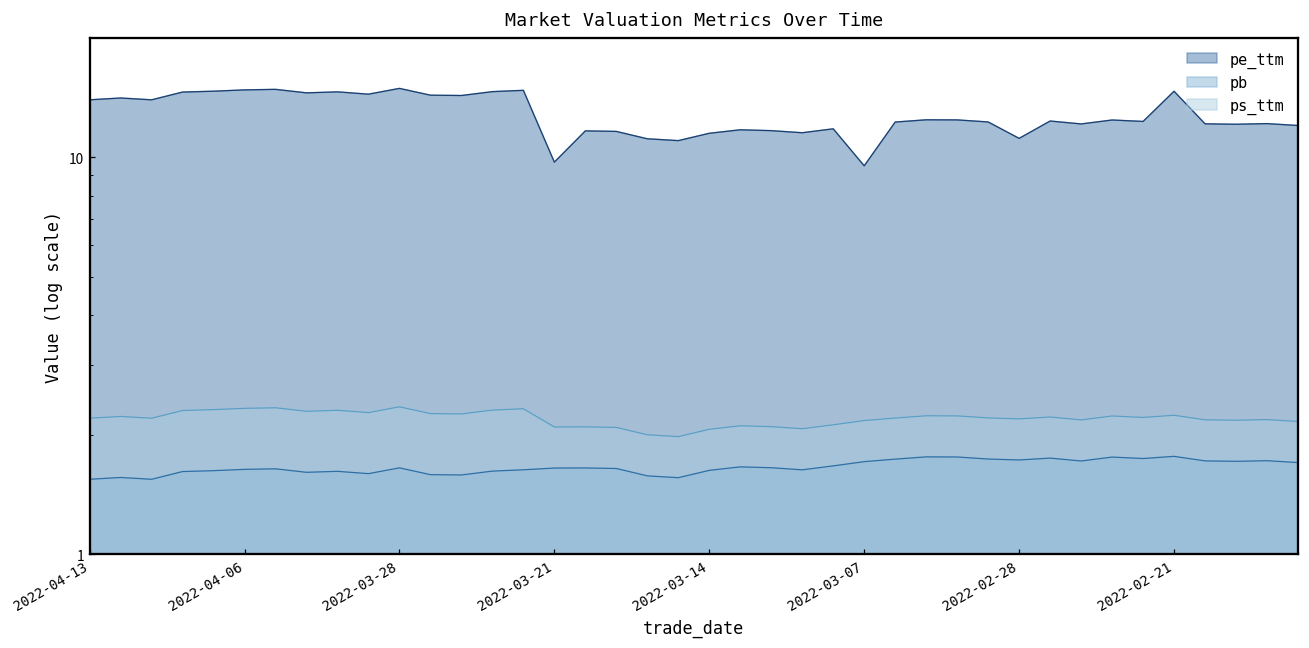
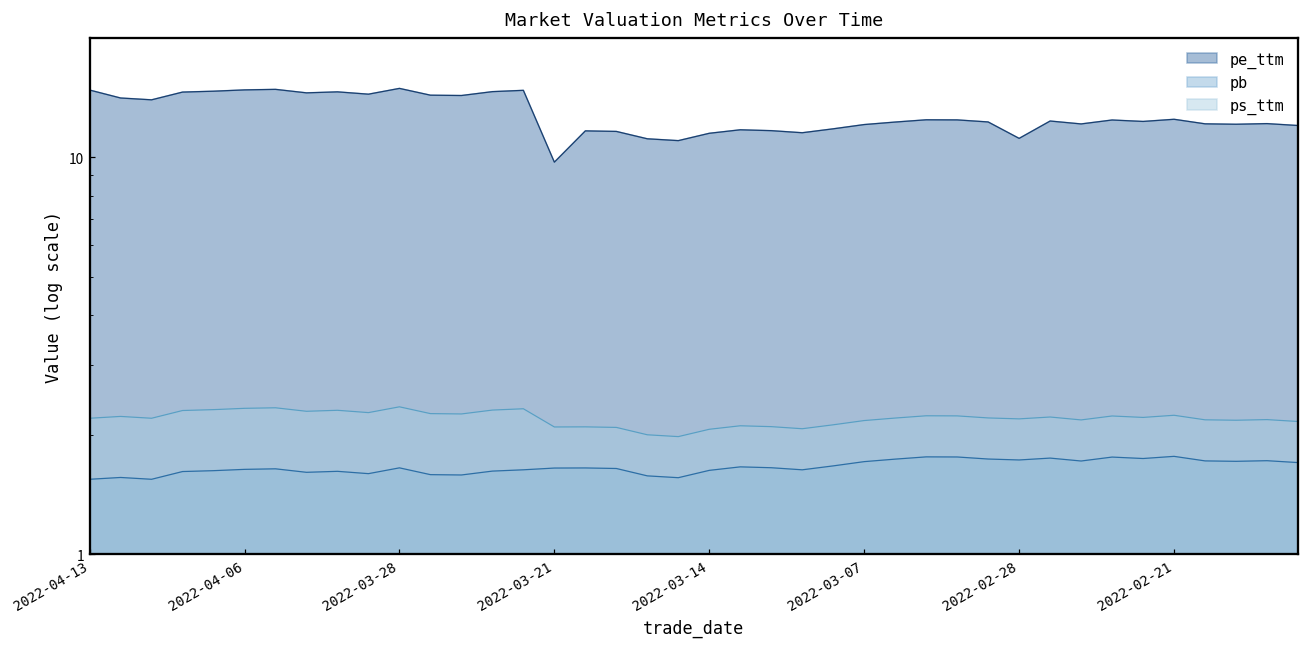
  {
    "pe_ttm": {
-     "2022-04-13": 13.9,
+     "2022-04-13": 14.8,
      "2022-04-06": 14.8,
      "2022-03-28": 14.9,
      "2022-03-21": 9.7,
      "2022-03-14": 11.5,
-     "2022-03-07": 9.5,
+     "2022-03-07": 12.1,
      "2022-02-28": 11.1,
-     "2022-02-21": 14.7
+     "2022-02-21": 12.5
    }
  }
